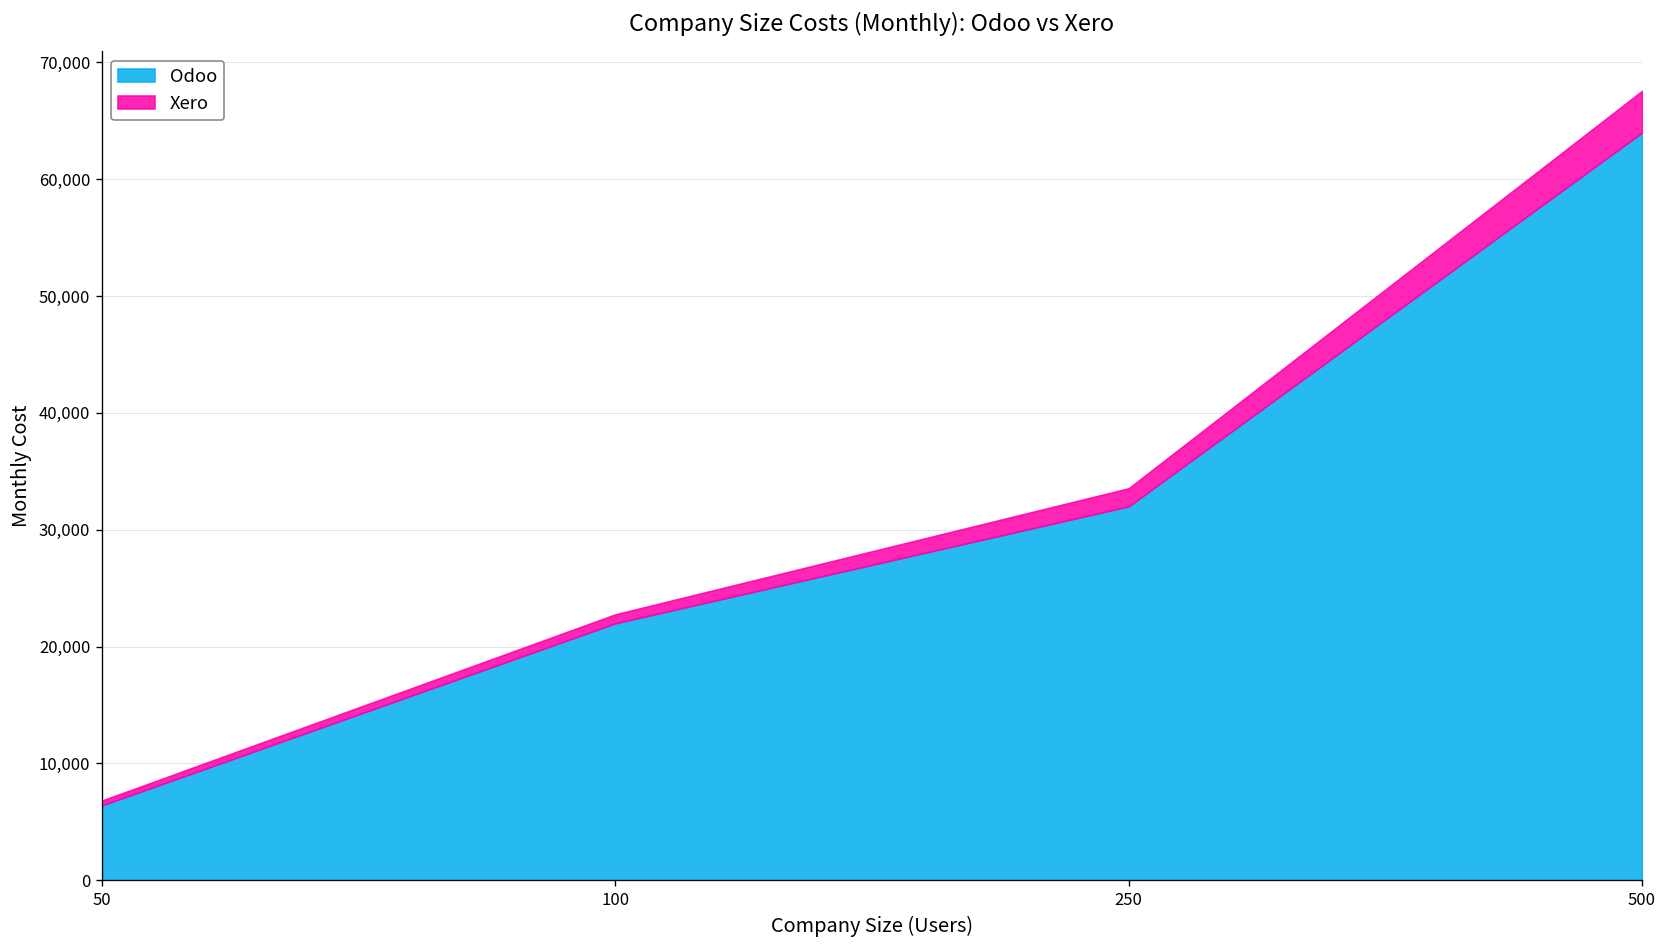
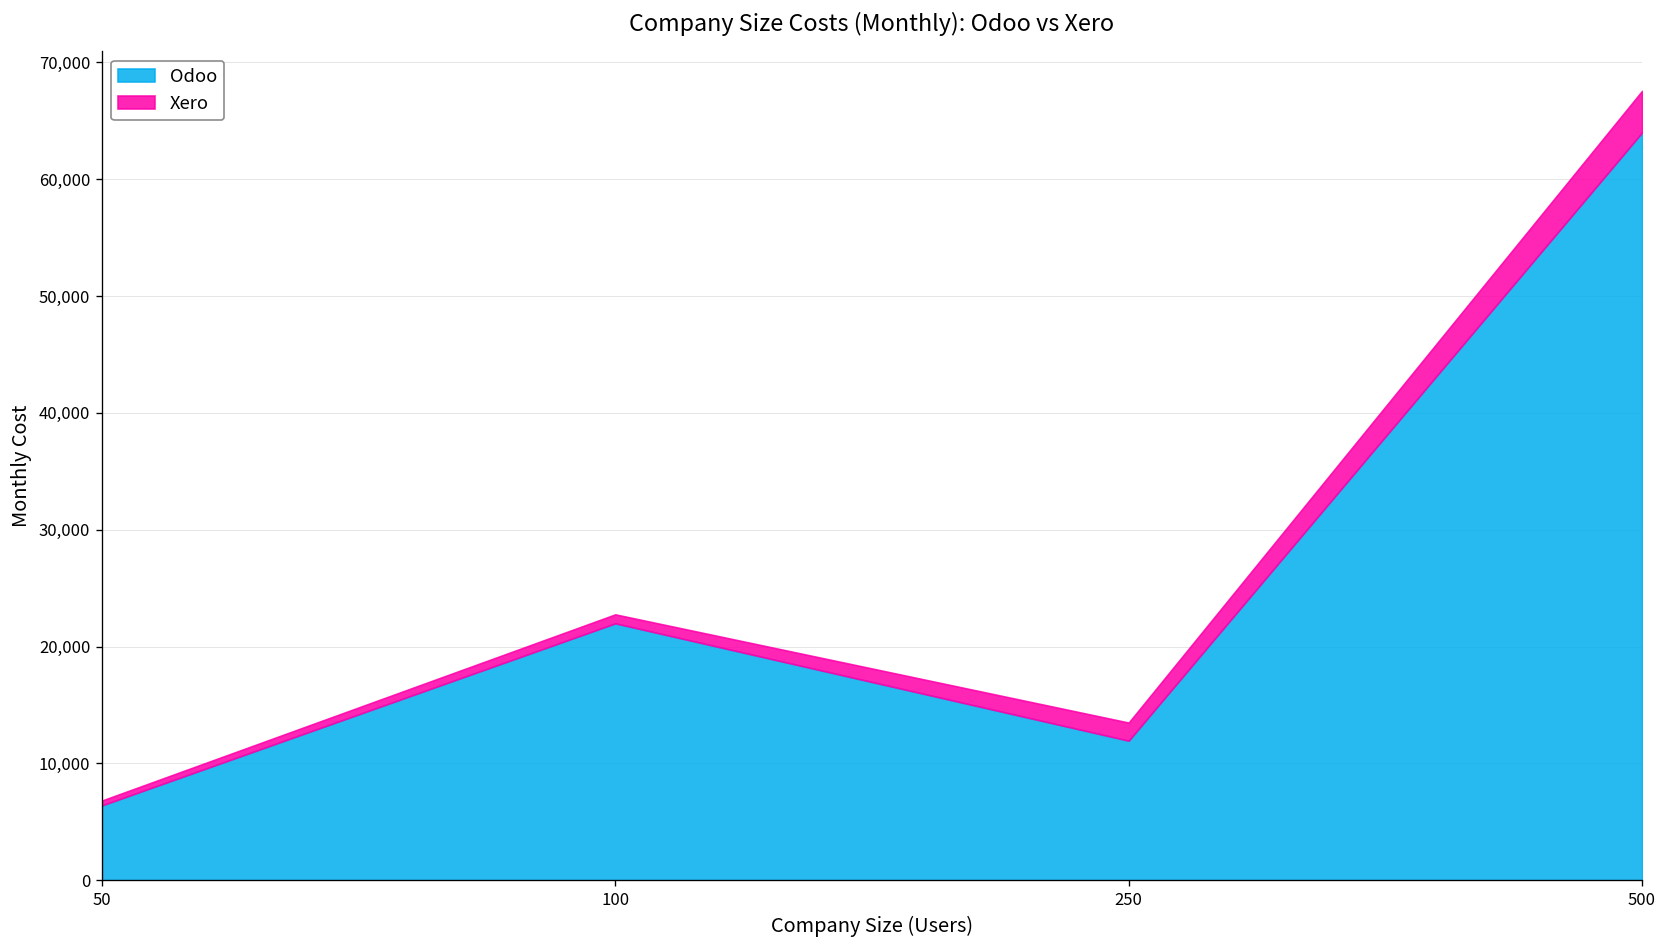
  {
    "Odoo": {
      "50": "6,000",
      "100": "22,000",
-     "250": "32,000",
+     "250": "12,000",
      "500": "64,000"
    },
    "Xero": {
      "50": "0",
      "100": "1,000",
      "250": "2,000",
      "500": "4,000"
    }
  }
